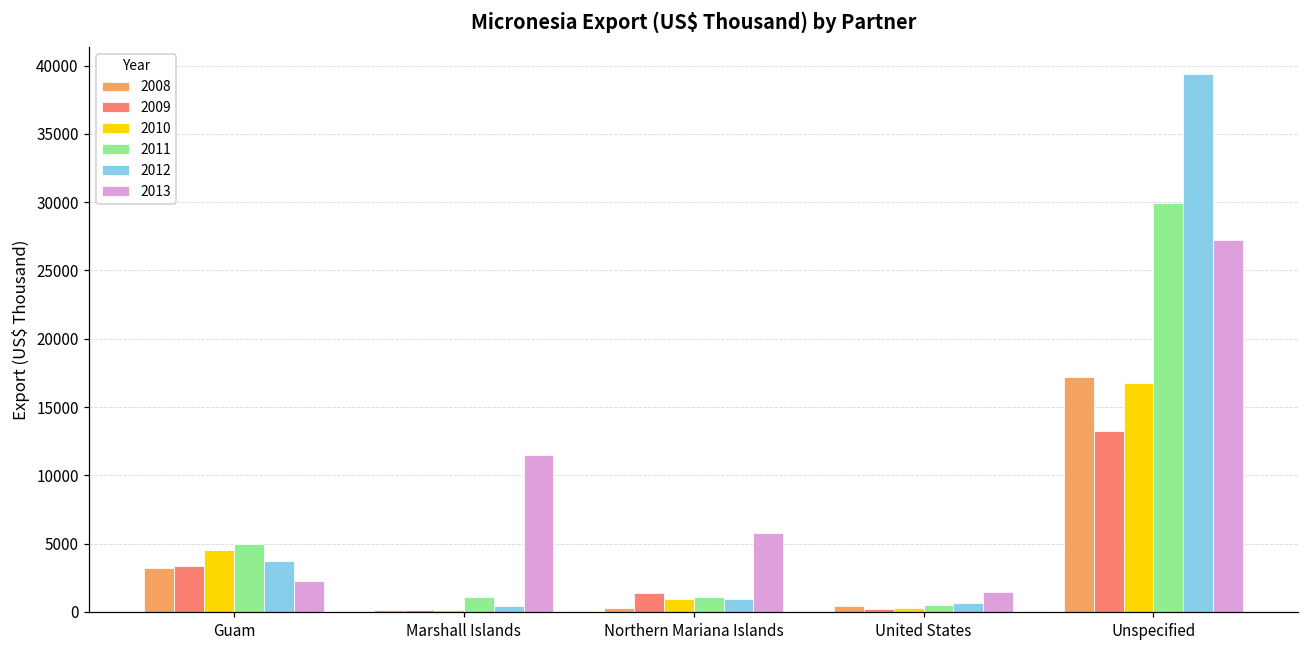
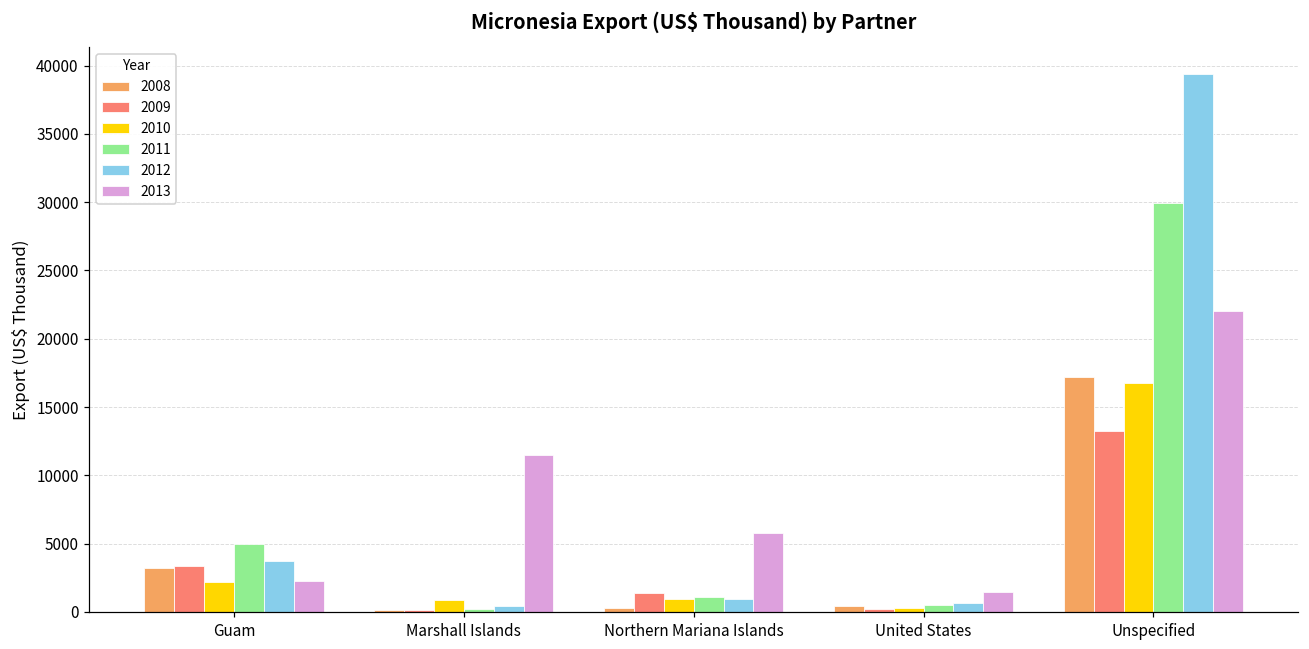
  {
    "2010": {
-     "Guam": 4500,
-     "Marshall Islands": 100,
+     "Guam": 2200,
+     "Marshall Islands": 900,
      "Northern Mariana Islands": 1000,
      "United States": 300,
      "Unspecified": 16800
    },
    "2011": {
      "Guam": 5000,
-     "Marshall Islands": 1100,
+     "Marshall Islands": 200,
      "Northern Mariana Islands": 1100,
      "United States": 500,
      "Unspecified": 29900
    },
    "2012": {
      "Guam": 3700,
      "Marshall Islands": 400,
      "Northern Mariana Islands": 900,
      "United States": 700,
      "Unspecified": 39400
    },
    "2013": {
      "Guam": 2300,
      "Marshall Islands": 11500,
      "Northern Mariana Islands": 5800,
      "United States": 1400,
-     "Unspecified": 27200
+     "Unspecified": 22100
    }
  }
